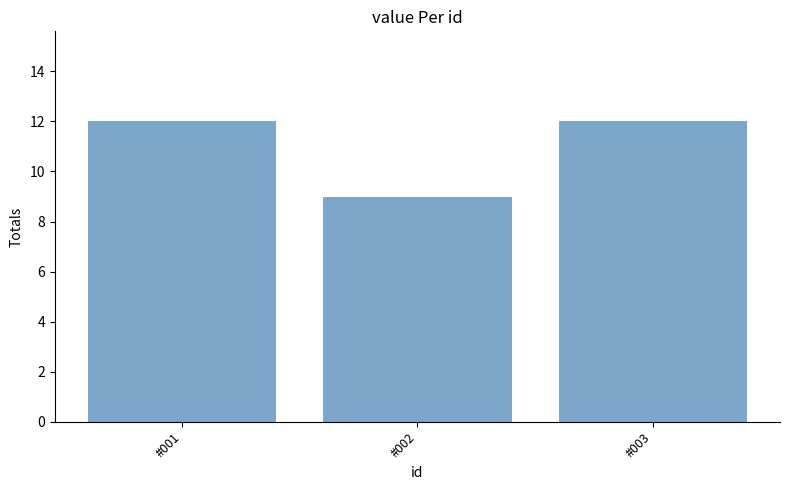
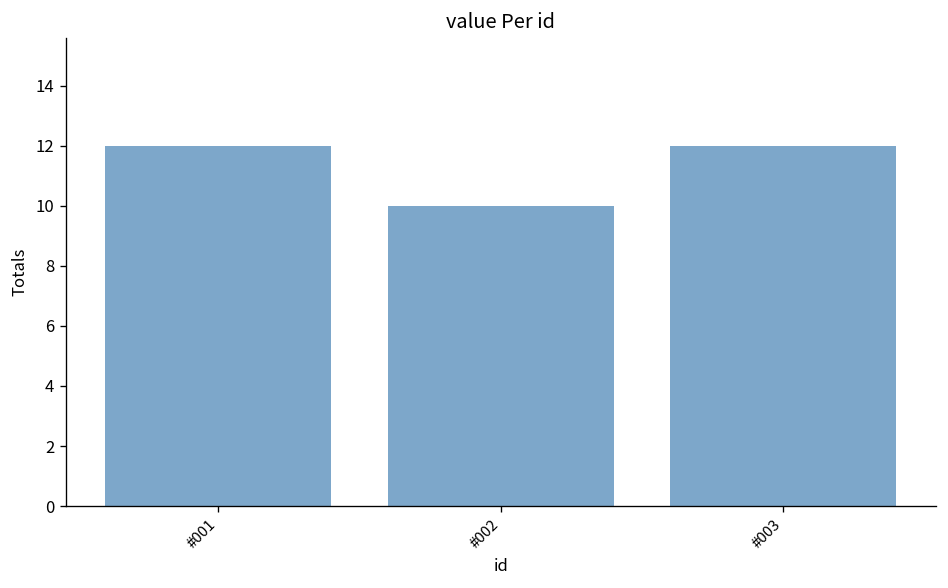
  {
    "#001": 12,
-   "#002": 9,
+   "#002": 10,
    "#003": 12
  }
